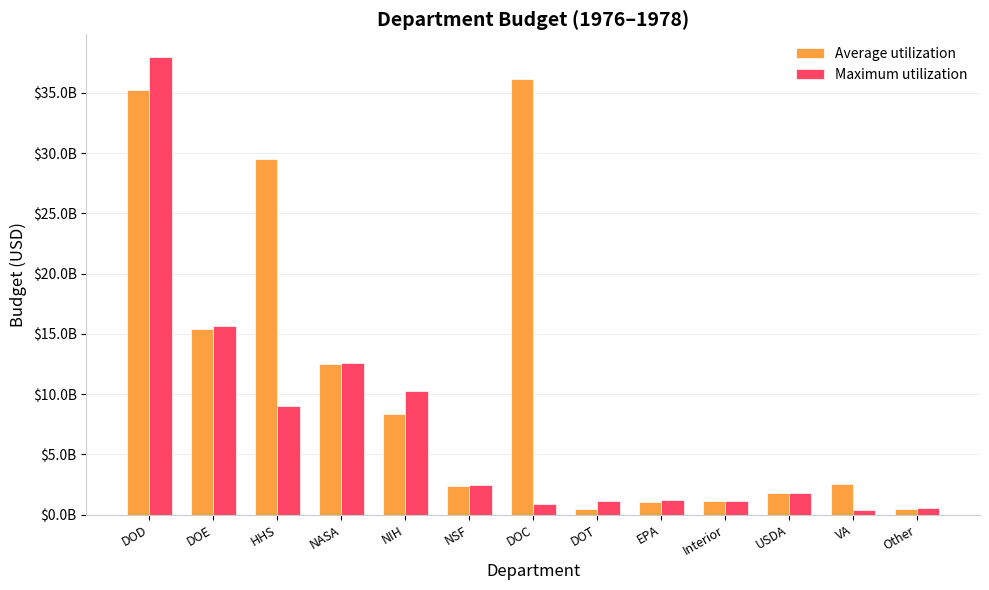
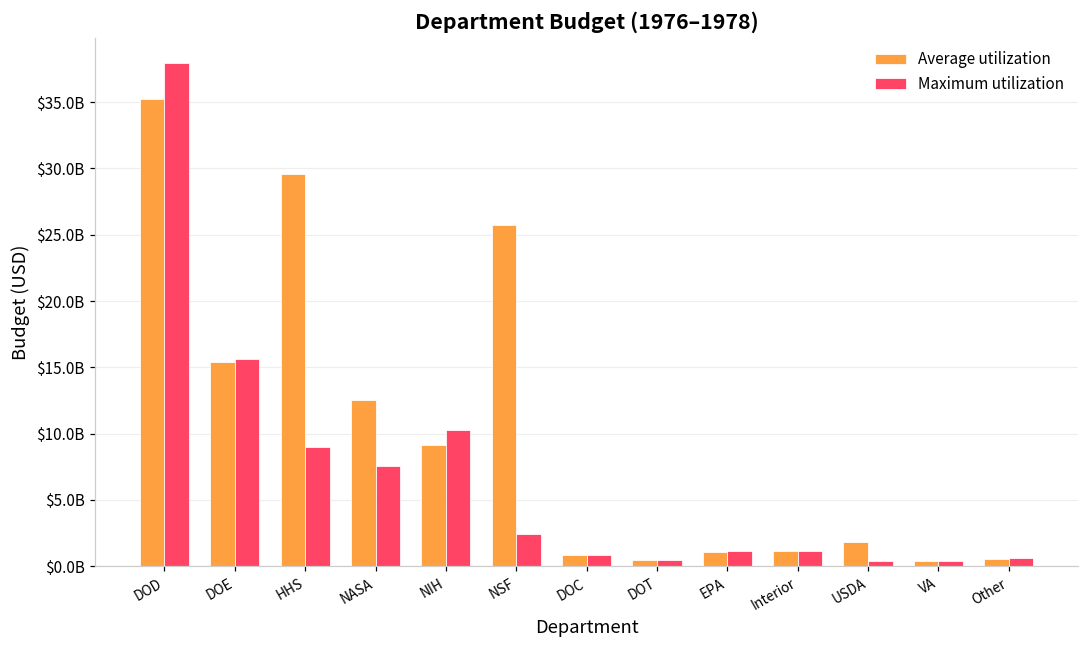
  {
    "Average utilization": {
      "DOD": "$35200000000",
      "DOE": "$15400000000",
      "HHS": "$29600000000",
      "NASA": "$12500000000",
-     "NIH": "$8300000000",
-     "NSF": "$2400000000",
-     "DOC": "$36100000000",
+     "NIH": "$9100000000",
+     "NSF": "$25700000000",
+     "DOC": "$800000000",
      "DOT": "$400000000",
      "EPA": "$1000000000",
      "Interior": "$1100000000",
      "USDA": "$1800000000",
-     "VA": "$2500000000",
+     "VA": "$400000000",
      "Other": "$500000000"
    },
    "Maximum utilization": {
      "DOD": "$38000000000",
      "DOE": "$15700000000",
      "HHS": "$9000000000",
-     "NASA": "$12600000000",
+     "NASA": "$7600000000",
      "NIH": "$10300000000",
      "NSF": "$2400000000",
      "DOC": "$900000000",
-     "DOT": "$1200000000",
+     "DOT": "$400000000",
      "EPA": "$1200000000",
      "Interior": "$1100000000",
-     "USDA": "$1800000000",
+     "USDA": "$400000000",
      "VA": "$400000000",
      "Other": "$600000000"
    }
  }
